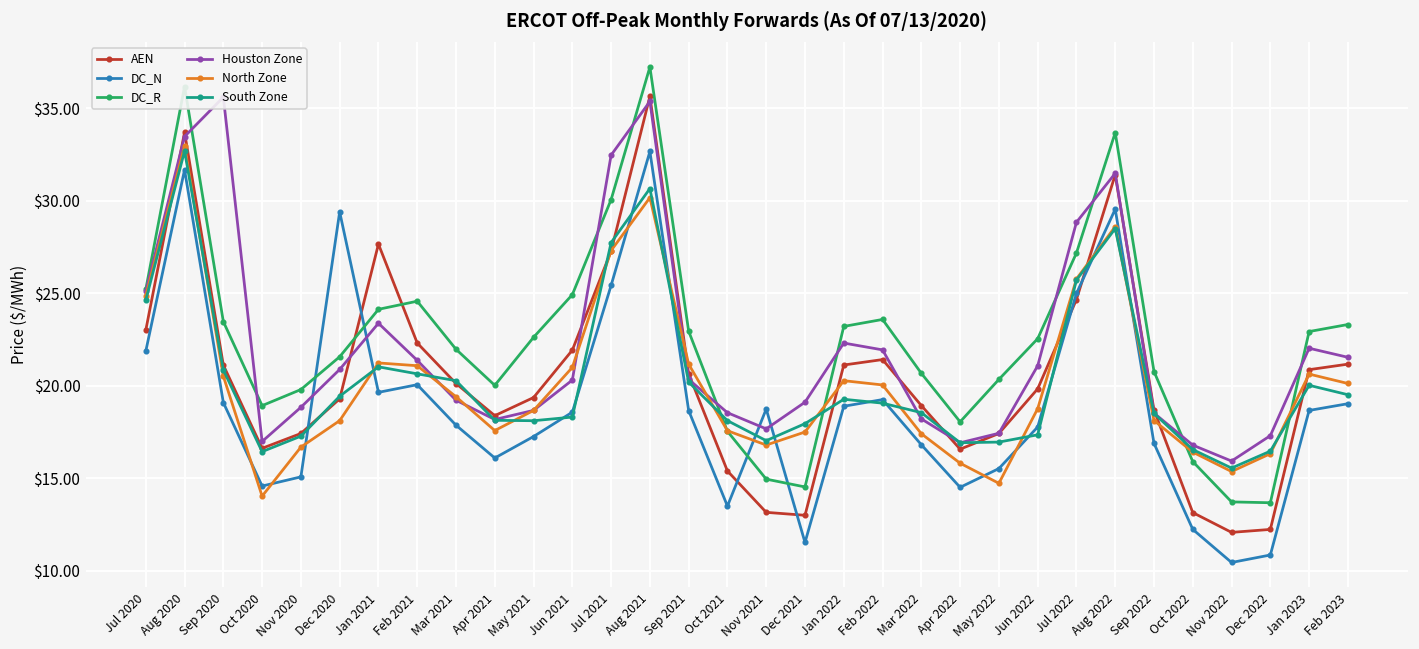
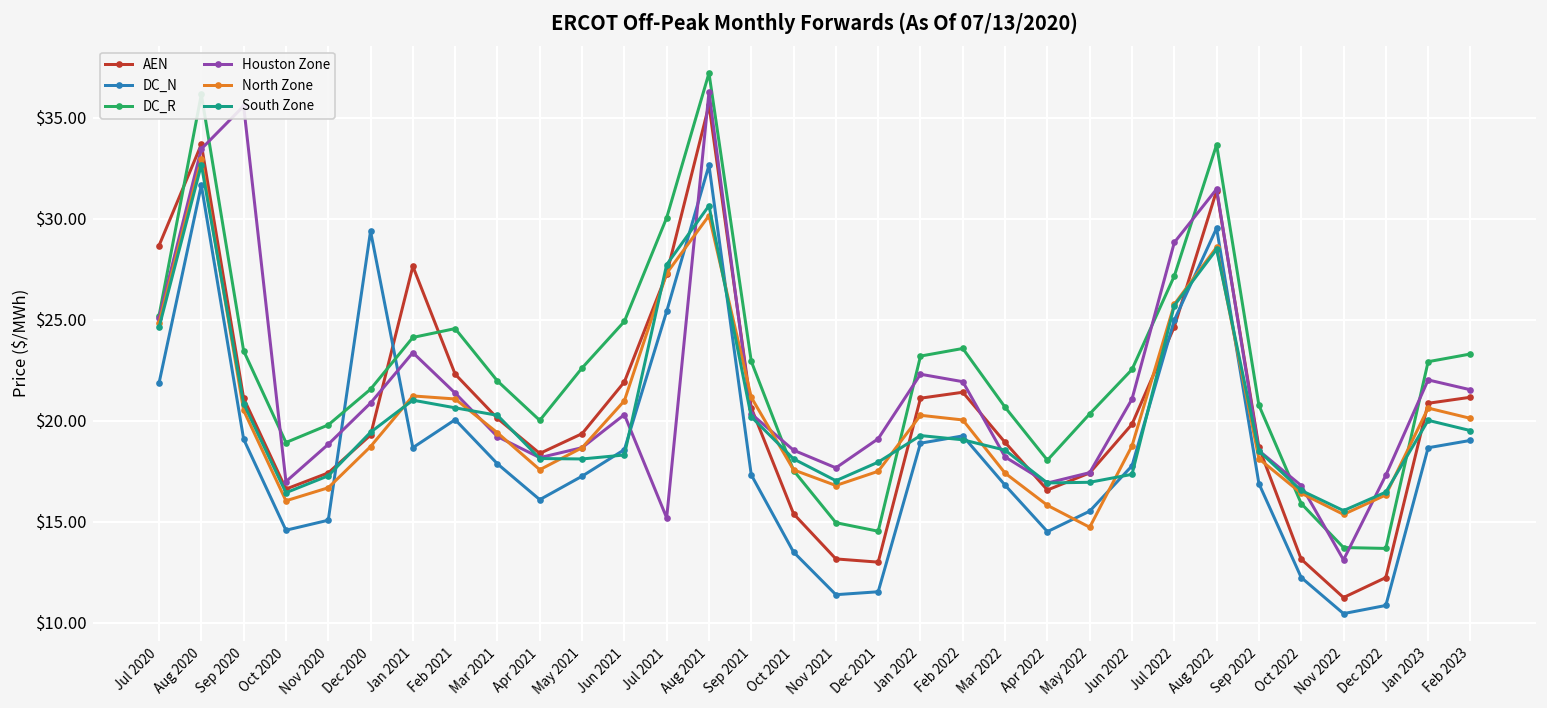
  {
    "AEN": {
-     "Jul 2020": "$23.0",
+     "Jul 2020": "$28.7",
      "Aug 2020": "$33.7",
      "Sep 2020": "$21.1",
      "Oct 2020": "$16.6",
      "Jan 2021": "$27.7",
      "Feb 2021": "$22.3",
      "Apr 2021": "$18.4",
      "May 2021": "$19.4",
      "Jun 2021": "$21.9",
      "Aug 2021": "$35.6",
      "Sep 2021": "$20.6",
      "Oct 2021": "$15.4",
      "Nov 2021": "$13.2",
      "Dec 2021": "$13.0",
      "Jan 2022": "$21.1",
      "Feb 2022": "$21.4",
      "Mar 2022": "$18.9",
      "Apr 2022": "$16.6",
      "Jun 2022": "$19.8",
      "Jul 2022": "$24.7",
      "Sep 2022": "$18.7",
      "Oct 2022": "$13.1",
-     "Nov 2022": "$12.1",
+     "Nov 2022": "$11.2",
      "Dec 2022": "$12.2",
      "Jan 2023": "$20.9",
      "Feb 2023": "$21.2"
    },
    "DC_N": {
      "Jul 2020": "$21.9",
      "Aug 2020": "$31.7",
      "Sep 2020": "$19.1",
      "Oct 2020": "$14.6",
      "Nov 2020": "$15.1",
      "Dec 2020": "$29.4",
-     "Jan 2021": "$19.6",
+     "Jan 2021": "$18.7",
      "Feb 2021": "$20.1",
      "Mar 2021": "$17.9",
      "Apr 2021": "$16.1",
      "May 2021": "$17.3",
      "Jun 2021": "$18.6",
      "Jul 2021": "$25.4",
      "Aug 2021": "$32.7",
-     "Sep 2021": "$18.7",
+     "Sep 2021": "$17.3",
      "Oct 2021": "$13.5",
-     "Nov 2021": "$18.7",
+     "Nov 2021": "$11.4",
      "Dec 2021": "$11.5",
      "Jan 2022": "$18.9",
      "Feb 2022": "$19.2",
      "Mar 2022": "$16.8",
      "Apr 2022": "$14.5",
      "May 2022": "$15.5",
      "Jun 2022": "$17.8",
      "Jul 2022": "$25.0",
      "Aug 2022": "$29.5",
      "Sep 2022": "$16.9",
      "Oct 2022": "$12.2",
      "Nov 2022": "$10.4",
      "Dec 2022": "$10.8",
      "Jan 2023": "$18.7",
      "Feb 2023": "$19.0"
    },
    "Houston Zone": {
      "Aug 2020": "$33.5",
      "Oct 2020": "$17.0",
      "Nov 2020": "$18.8",
      "Dec 2020": "$20.9",
      "Jan 2021": "$23.4",
      "Feb 2021": "$21.4",
      "Mar 2021": "$19.2",
      "Jun 2021": "$20.3",
-     "Jul 2021": "$32.5",
-     "Aug 2021": "$35.4",
+     "Jul 2021": "$15.2",
+     "Aug 2021": "$36.3",
      "Oct 2021": "$18.5",
      "Nov 2021": "$17.7",
      "Dec 2021": "$19.1",
      "Jan 2022": "$22.3",
      "Feb 2022": "$21.9",
      "Mar 2022": "$18.2",
      "Jun 2022": "$21.1",
      "Jul 2022": "$28.8",
      "Oct 2022": "$16.8",
-     "Nov 2022": "$15.9",
+     "Nov 2022": "$13.1",
      "Dec 2022": "$17.3",
      "Jan 2023": "$22.0",
      "Feb 2023": "$21.5"
    },
    "North Zone": {
      "Jul 2020": "$24.9",
      "Aug 2020": "$33.0",
      "Sep 2020": "$20.5",
-     "Oct 2020": "$14.0",
+     "Oct 2020": "$16.0",
      "Nov 2020": "$16.7",
-     "Dec 2020": "$18.1",
+     "Dec 2020": "$18.7",
      "Jan 2021": "$21.2",
      "Feb 2021": "$21.1",
      "Mar 2021": "$19.4",
      "Apr 2021": "$17.6",
      "Jun 2021": "$21.0",
      "Aug 2021": "$30.2",
      "Sep 2021": "$21.2",
      "Nov 2021": "$16.8",
      "Dec 2021": "$17.5",
      "Jan 2022": "$20.3",
      "Feb 2022": "$20.0",
      "Mar 2022": "$17.4",
      "Apr 2022": "$15.8",
      "May 2022": "$14.7",
      "Jun 2022": "$18.8",
      "Sep 2022": "$18.1",
      "Nov 2022": "$15.4",
      "Jan 2023": "$20.6",
      "Feb 2023": "$20.1"
    }
  }
